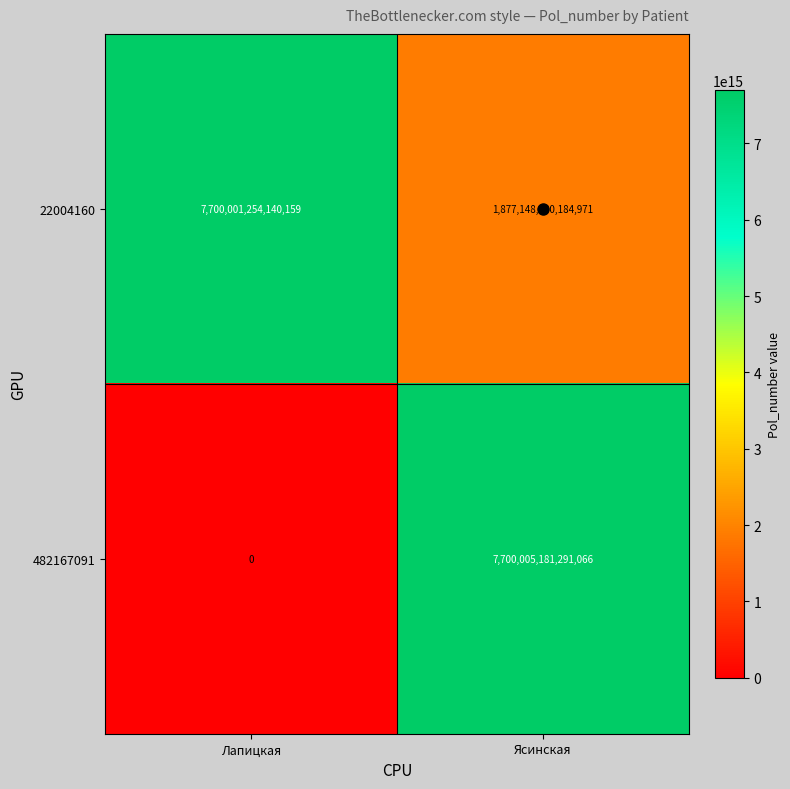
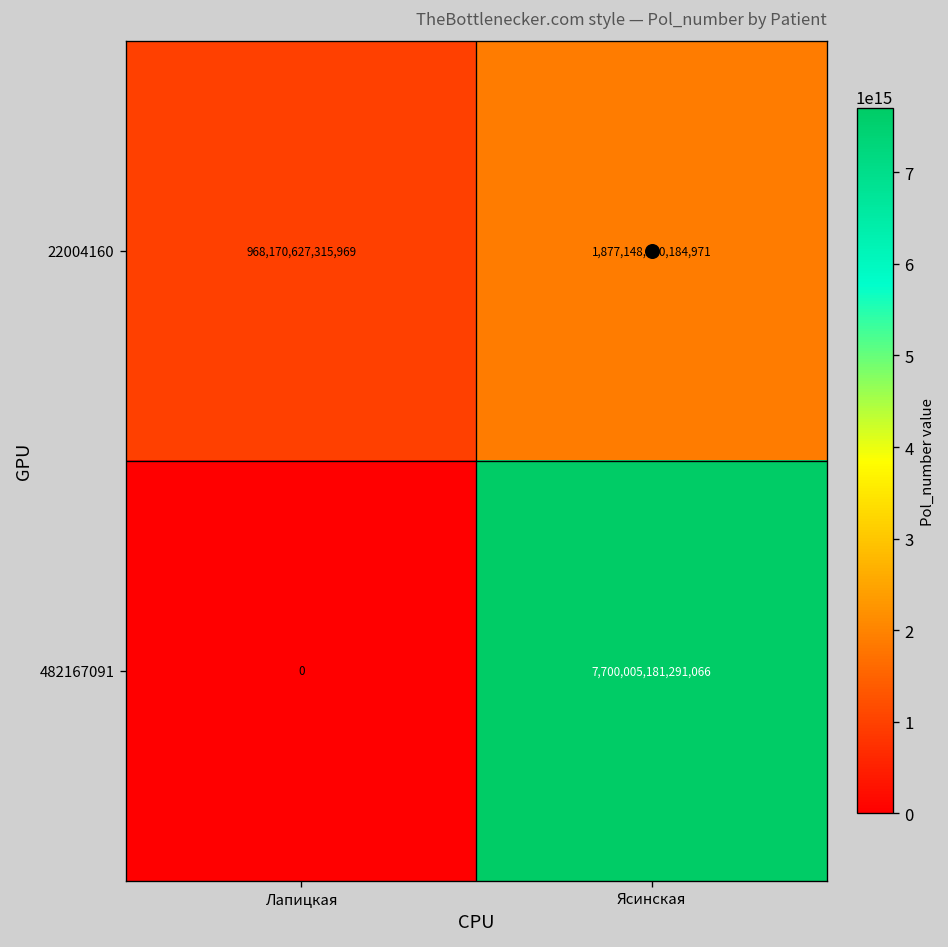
  {
    "22004160": {
-     "Лапицкая": "7,700,001,254,140,159"
+     "Лапицкая": "968,170,627,315,969"
    },
    "482167091": {
      "Лапицкая": "0",
      "Ясинская": "7,700,005,181,291,066"
    }
  }
